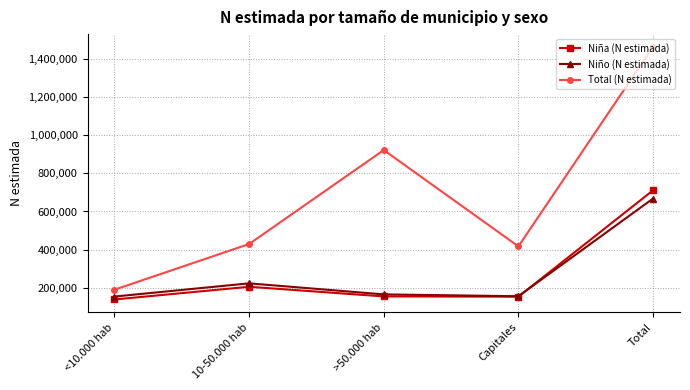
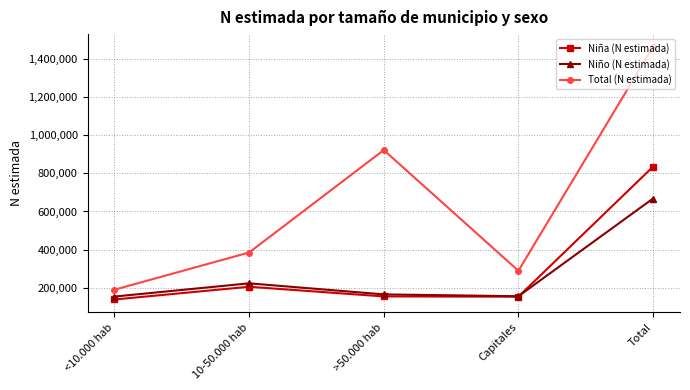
  {
    "Niña (N estimada)": {
      "<10.000 hab": "140,000",
      "10-50.000 hab": "210,000",
-     "Total": "710,000"
+     "Total": "830,000"
    },
    "Niño (N estimada)": {
      "<10.000 hab": "150,000",
      "10-50.000 hab": "220,000",
      "Total": "670,000"
    },
    "Total (N estimada)": {
      "<10.000 hab": "190,000",
-     "10-50.000 hab": "430,000",
+     "10-50.000 hab": "390,000",
      ">50.000 hab": "920,000",
-     "Capitales": "420,000"
+     "Capitales": "290,000"
    }
  }
